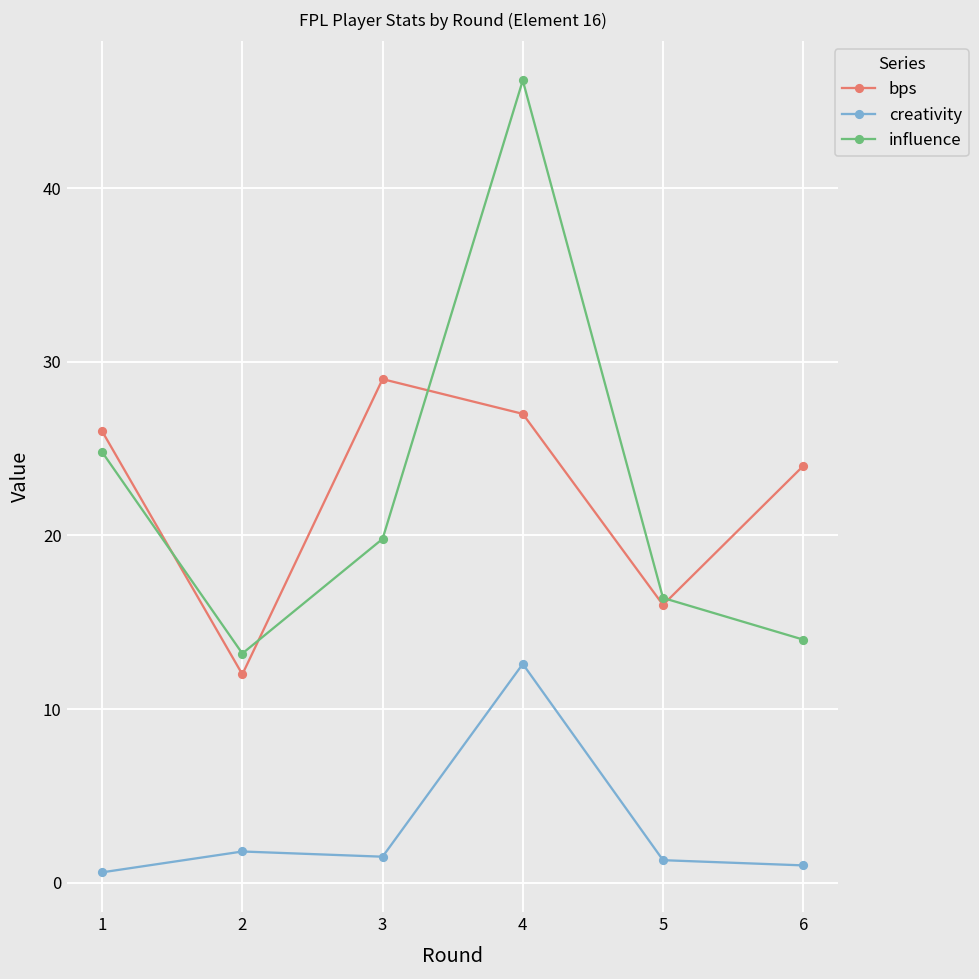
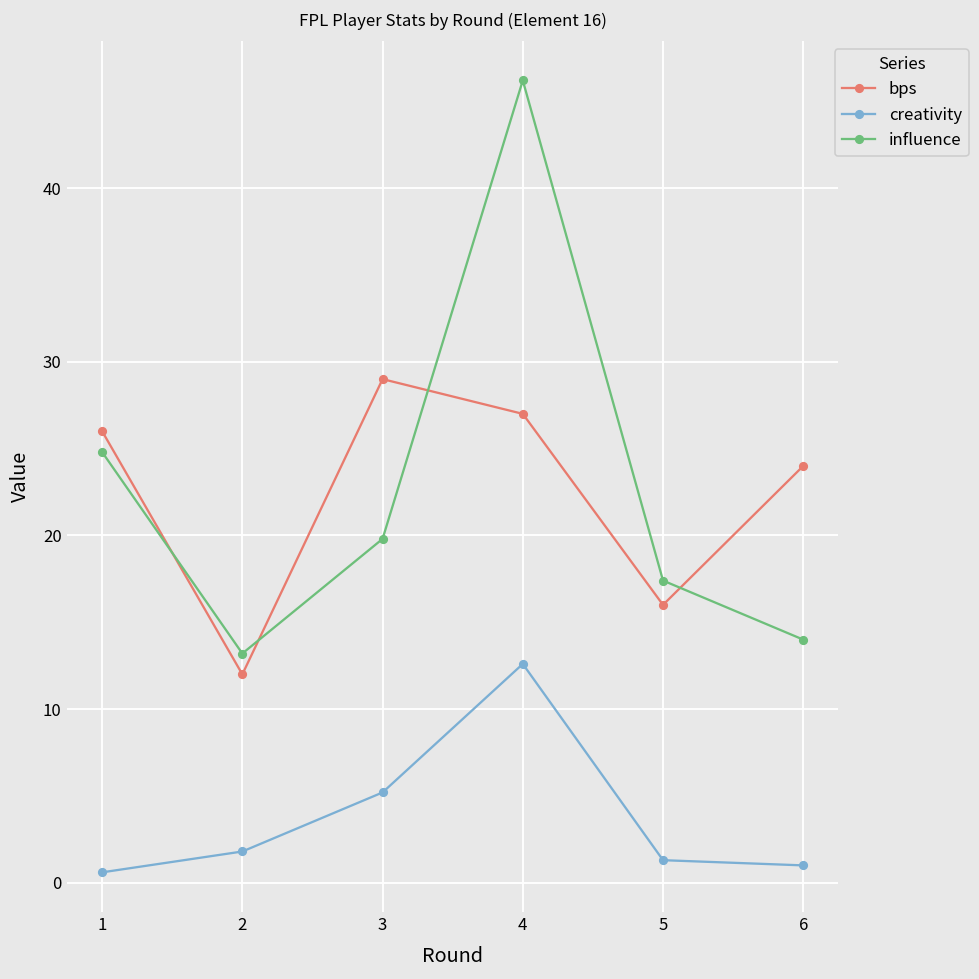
  {
    "bps": {
      "1": 26.0,
      "2": 12.0,
      "3": 29.0,
      "4": 27.0,
      "5": 16.0,
      "6": 24.0
    },
    "creativity": {
      "1": 0.6,
      "2": 1.8,
-     "3": 1.5,
+     "3": 5.2,
      "4": 12.6,
      "5": 1.3,
      "6": 1.0
    },
    "influence": {
      "1": 24.8,
      "2": 13.2,
      "3": 19.8,
      "4": 46.2,
-     "5": 16.4,
+     "5": 17.4,
      "6": 14.0
    }
  }
